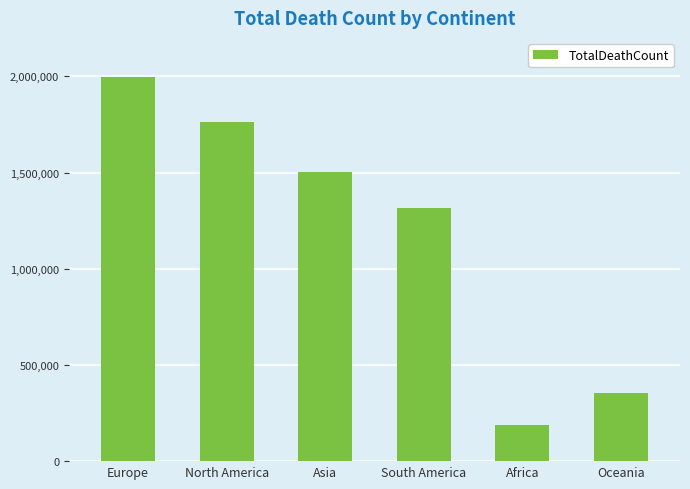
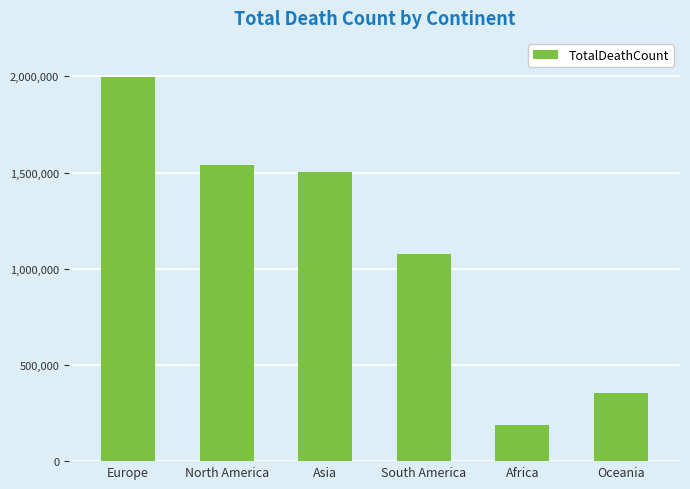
  {
    "Europe": "1,990,000",
-   "North America": "1,760,000",
+   "North America": "1,540,000",
    "Asia": "1,500,000",
-   "South America": "1,320,000",
+   "South America": "1,070,000",
    "Africa": "190,000",
    "Oceania": "350,000"
  }
